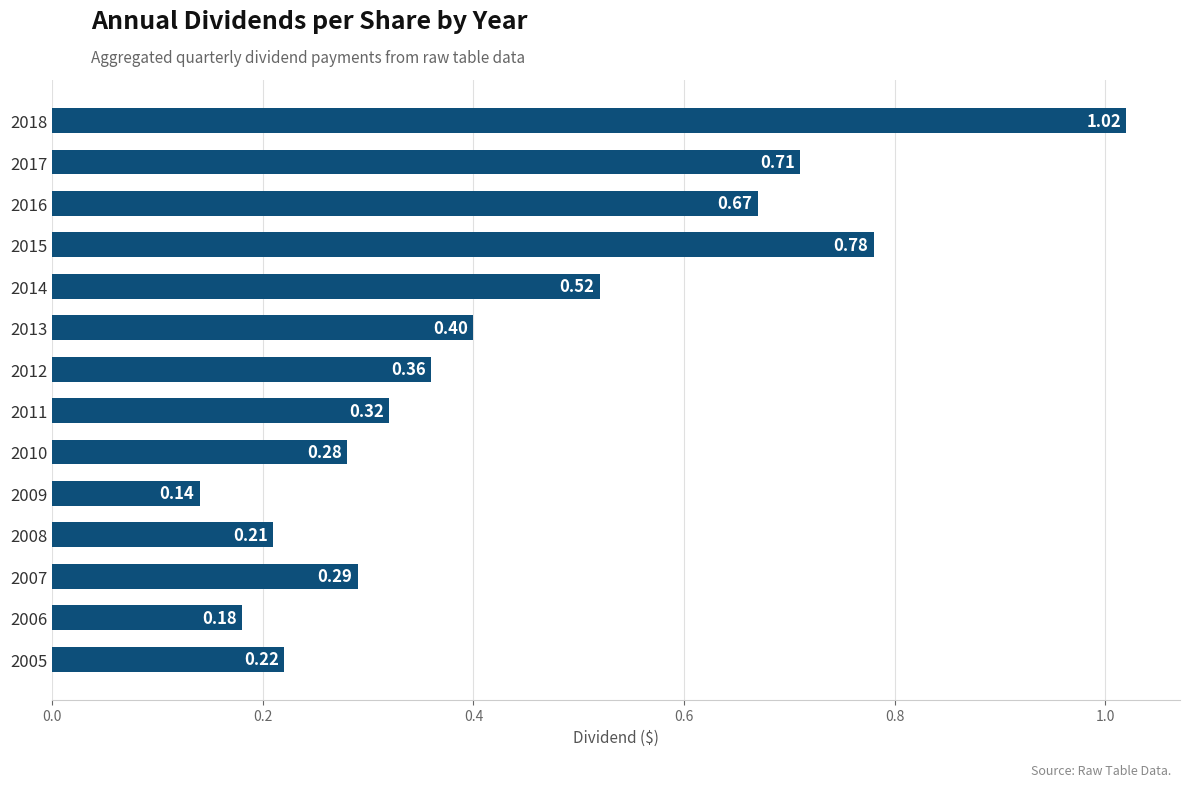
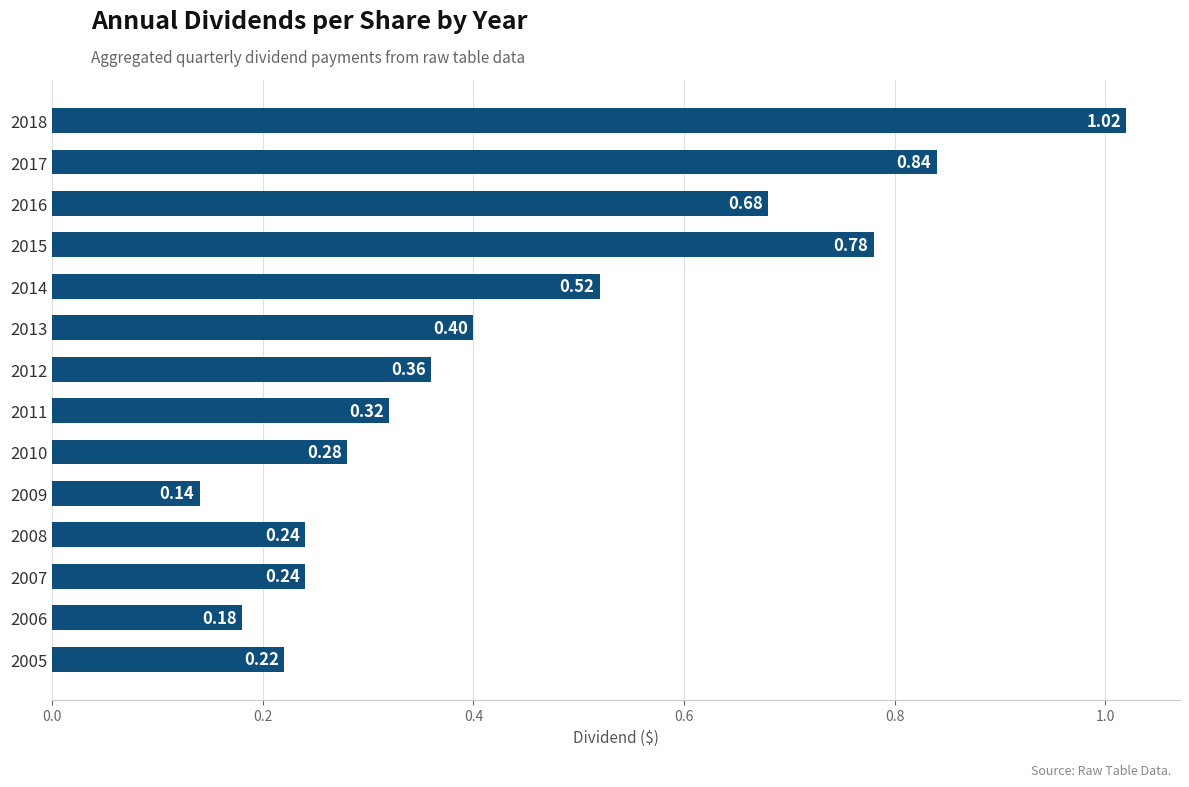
  {
    "2018": 1.02,
-   "2017": 0.71,
-   "2016": 0.67,
+   "2017": 0.84,
+   "2016": 0.68,
    "2015": 0.78,
    "2014": 0.52,
    "2013": 0.40,
    "2012": 0.36,
    "2011": 0.32,
    "2010": 0.28,
    "2009": 0.14,
-   "2008": 0.21,
-   "2007": 0.29,
+   "2008": 0.24,
+   "2007": 0.24,
    "2006": 0.18,
    "2005": 0.22
  }
